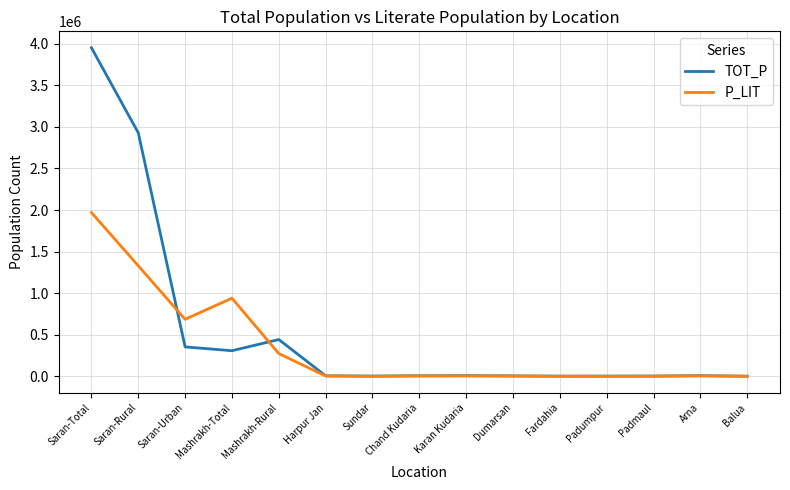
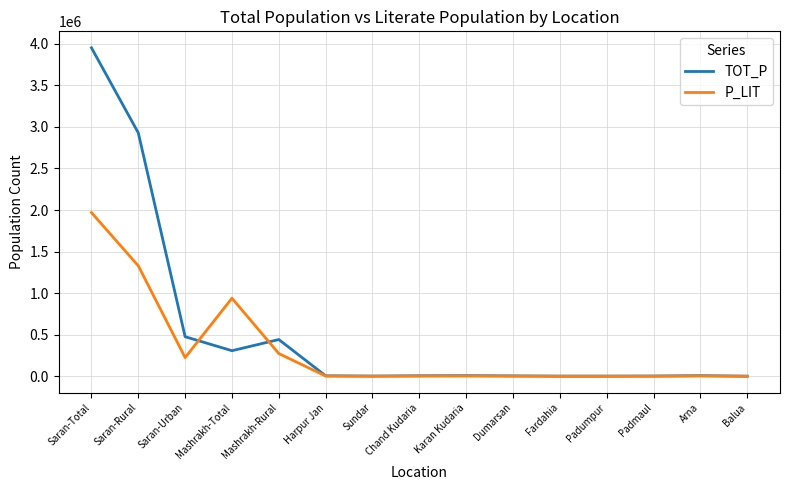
  {
    "TOT_P": {
      "Saran-Total": 4000000,
      "Saran-Rural": 2900000,
-     "Saran-Urban": 400000,
+     "Saran-Urban": 500000,
      "Mashrakh-Total": 300000,
      "Mashrakh-Rural": 400000
    },
    "P_LIT": {
      "Saran-Total": 2000000,
      "Saran-Rural": 1300000,
-     "Saran-Urban": 700000,
+     "Saran-Urban": 200000,
      "Mashrakh-Total": 900000,
      "Mashrakh-Rural": 300000
    }
  }
